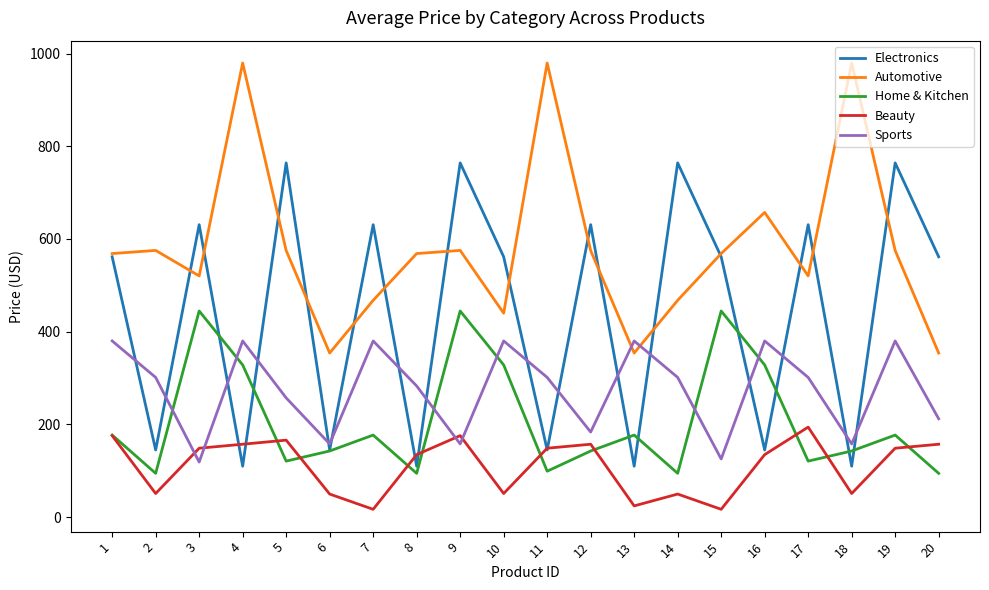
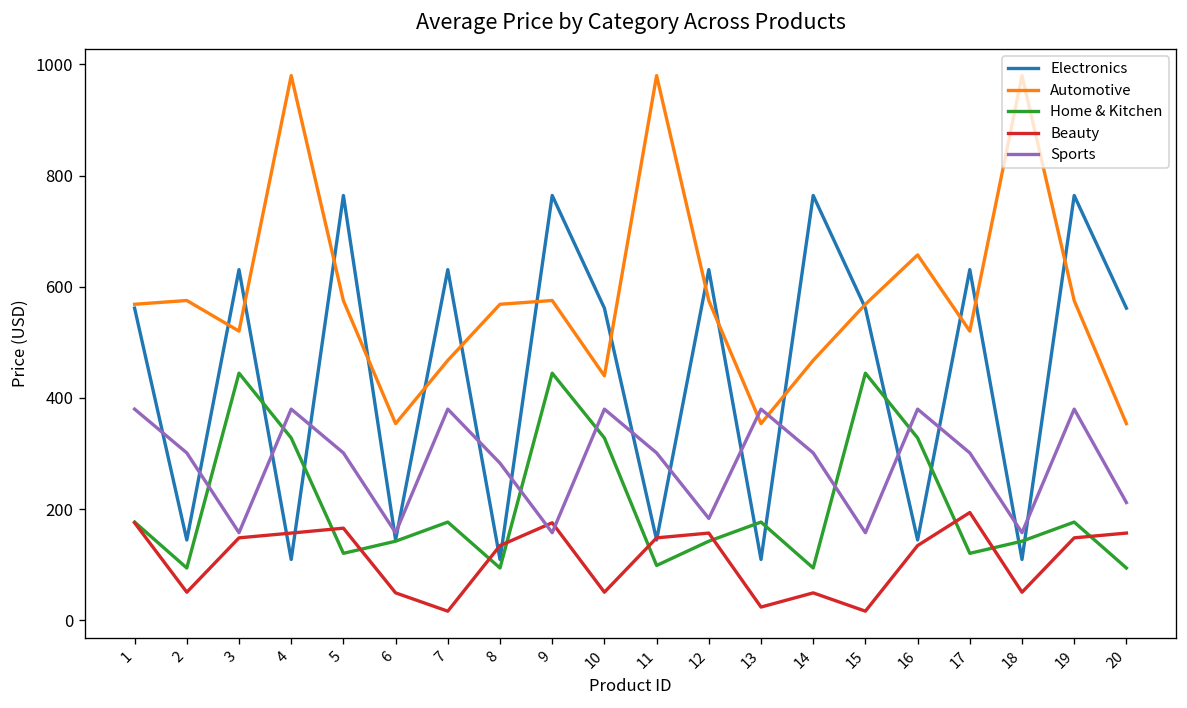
  {
    "Electronics": {
      "1": 560,
      "2": 140,
      "3": 630,
      "4": 110,
      "5": 760,
      "7": 630,
      "8": 110,
      "9": 760,
      "10": 560,
      "12": 630,
      "13": 110,
      "14": 760,
      "15": 560,
      "16": 140,
      "17": 630,
      "18": 110,
      "19": 760,
      "20": 560
    },
    "Automotive": {
      "1": 570,
      "2": 580,
      "3": 520,
      "4": 980,
      "5": 580,
      "6": 350,
      "7": 470,
      "8": 570,
      "9": 580,
      "10": 440,
      "11": 980,
      "12": 580,
      "13": 350,
      "14": 470,
      "15": 570,
      "16": 660,
      "17": 520,
      "19": 580,
      "20": 350
    },
    "Home & Kitchen": {
      "2": 90,
      "3": 440,
      "4": 330,
      "5": 120,
      "7": 180,
      "8": 90,
      "9": 440,
      "10": 330,
      "11": 100,
      "12": 140,
      "13": 180,
      "14": 90,
      "15": 440,
      "16": 330,
      "17": 120,
      "18": 140,
      "19": 180,
      "20": 90
    },
    "Beauty": {
      "2": 50,
      "3": 150,
      "4": 160,
      "5": 170,
      "6": 50,
      "7": 20,
      "8": 130,
      "9": 180,
      "10": 50,
      "12": 160,
      "13": 20,
      "14": 50,
      "15": 20,
      "16": 130,
      "17": 190,
      "18": 50,
      "19": 150,
      "20": 160
    },
    "Sports": {
      "1": 380,
      "2": 300,
-     "3": 120,
+     "3": 160,
      "4": 380,
-     "5": 260,
+     "5": 300,
      "6": 160,
      "7": 380,
      "8": 280,
      "9": 160,
      "10": 380,
      "11": 300,
      "12": 180,
      "13": 380,
      "14": 300,
-     "15": 130,
+     "15": 160,
      "16": 380,
      "17": 300,
      "18": 160,
      "19": 380,
      "20": 210
    }
  }
